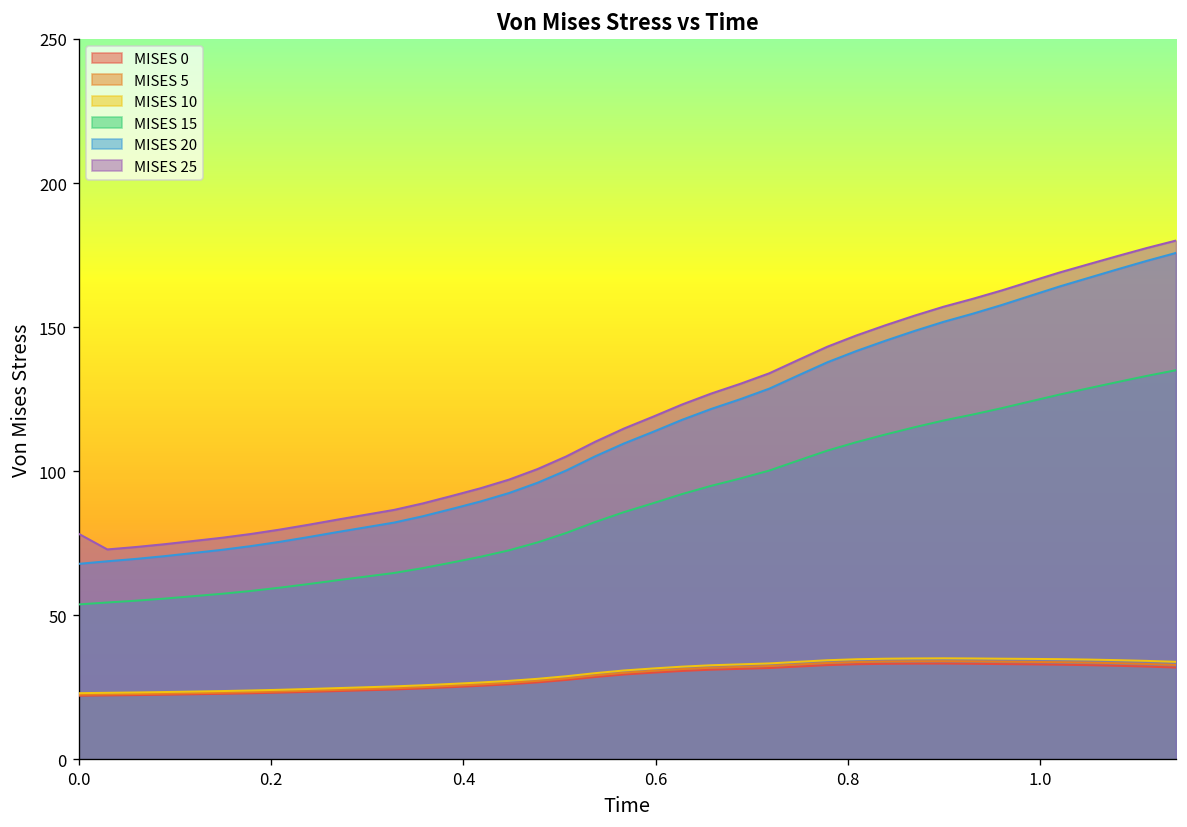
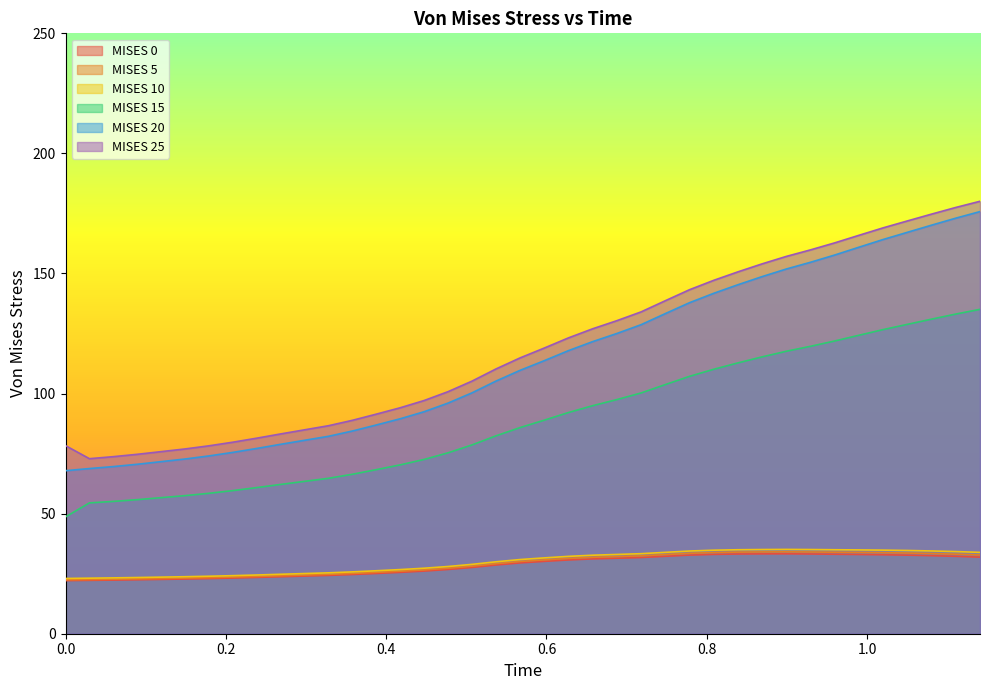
  {
    "MISES 15": {
-     "0.0": 54
+     "0.0": 49
    },
    "MISES 20": {
      "0.0": 68
    },
    "MISES 25": {
      "0.0": 78
    }
  }
